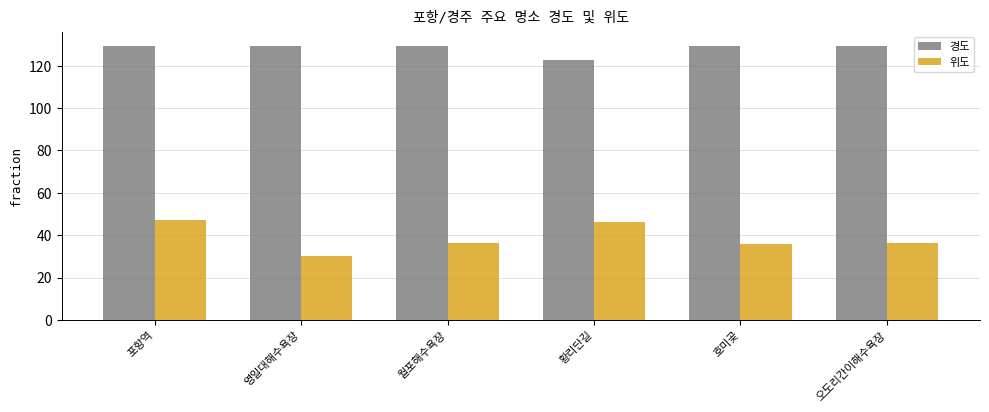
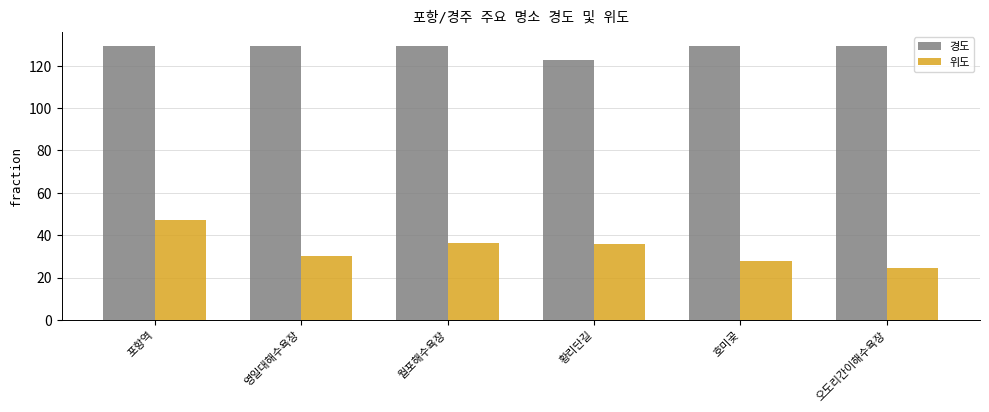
  {
    "경도": {
      "포항역": 129,
      "영일대해수욕장": 129,
      "월포해수욕장": 129,
      "황리단길": 123,
      "호미곶": 130,
      "오도리간이해수욕장": 129
    },
    "위도": {
      "포항역": 47,
      "영일대해수욕장": 30,
      "월포해수욕장": 36,
-     "황리단길": 46,
-     "호미곶": 36,
-     "오도리간이해수욕장": 36
+     "황리단길": 36,
+     "호미곶": 28,
+     "오도리간이해수욕장": 25
    }
  }
